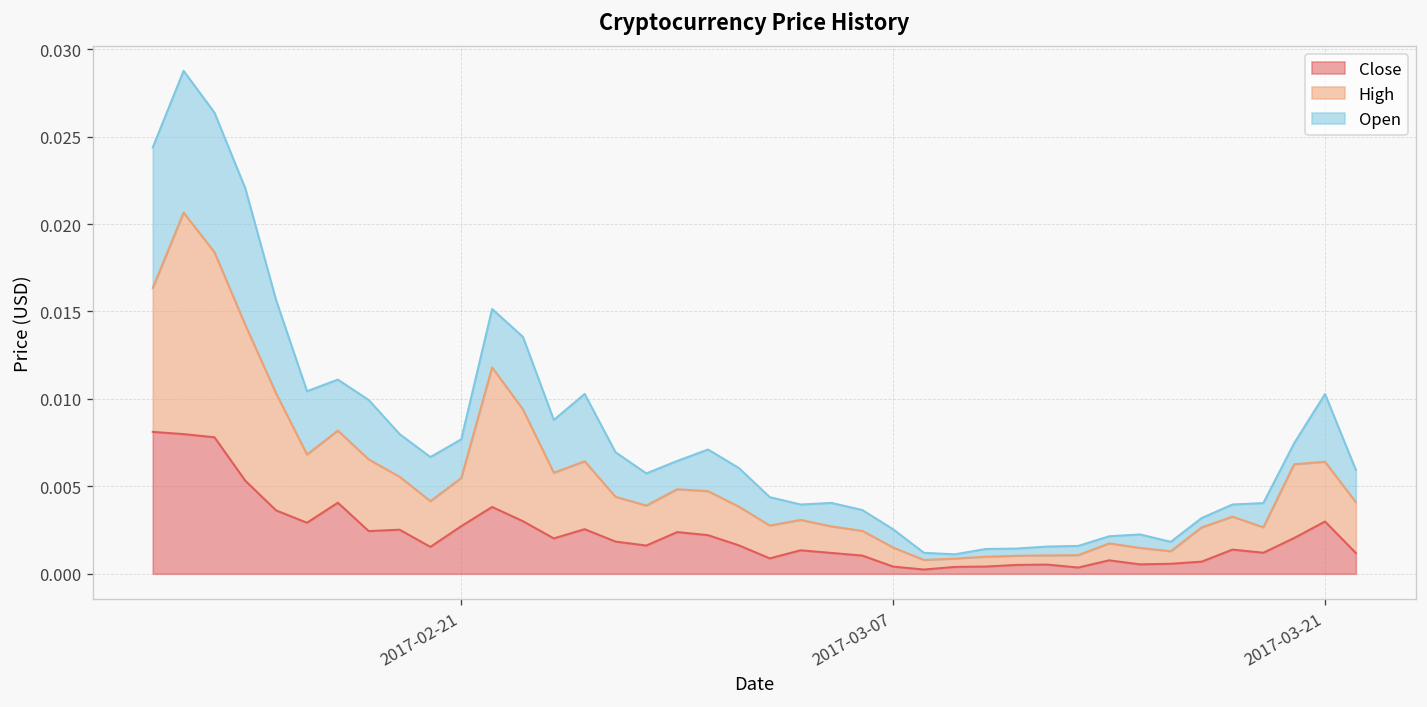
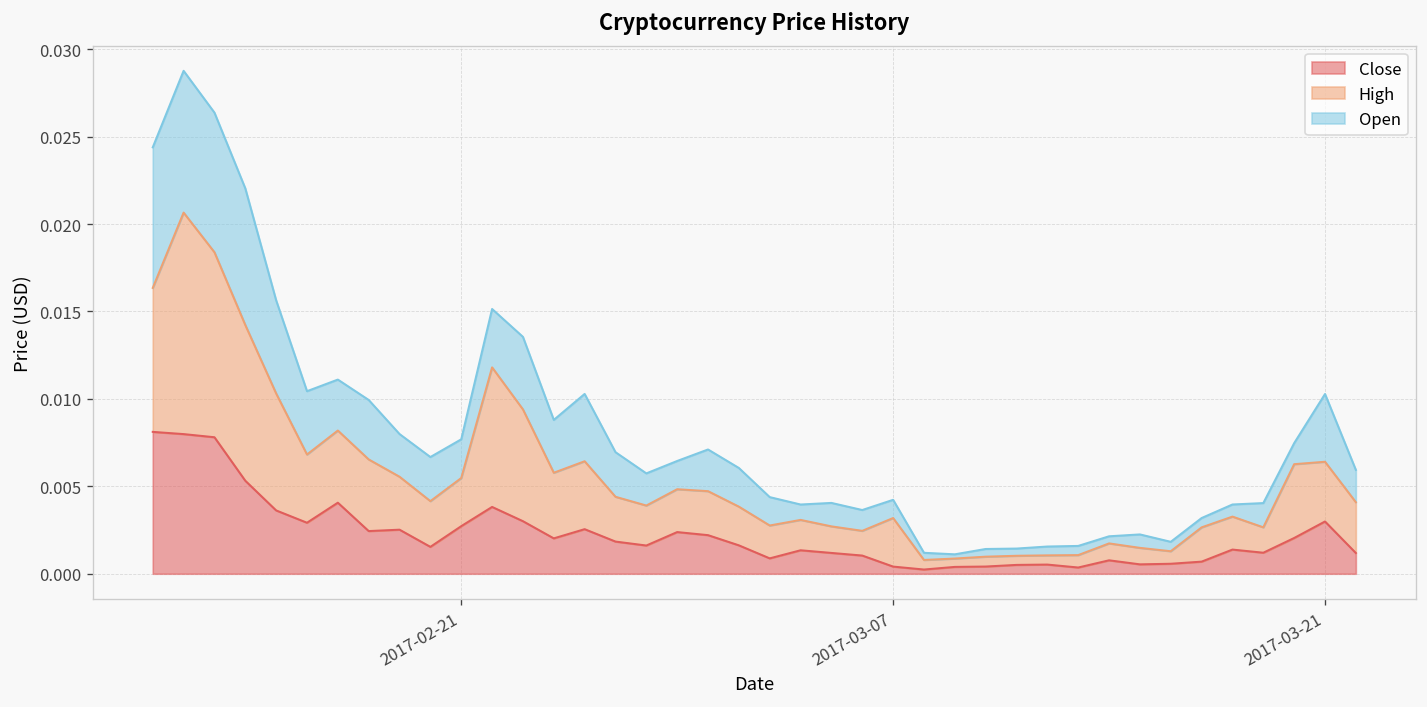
  {
    "Close": {
      "2017-02-21": 0.0027,
      "2017-03-07": 0.0004,
      "2017-03-21": 0.0030
    },
    "High": {
      "2017-02-21": 0.0028,
-     "2017-03-07": 0.0011,
+     "2017-03-07": 0.0028,
      "2017-03-21": 0.0034
    },
    "Open": {
      "2017-02-21": 0.0022,
      "2017-03-07": 0.0010,
      "2017-03-21": 0.0039
    }
  }
